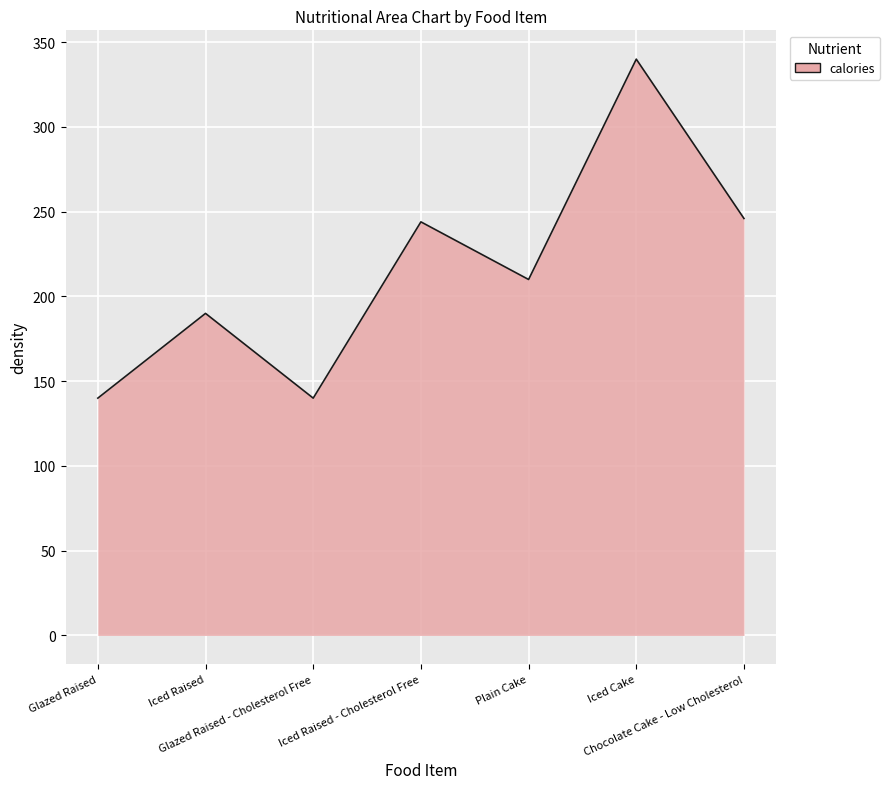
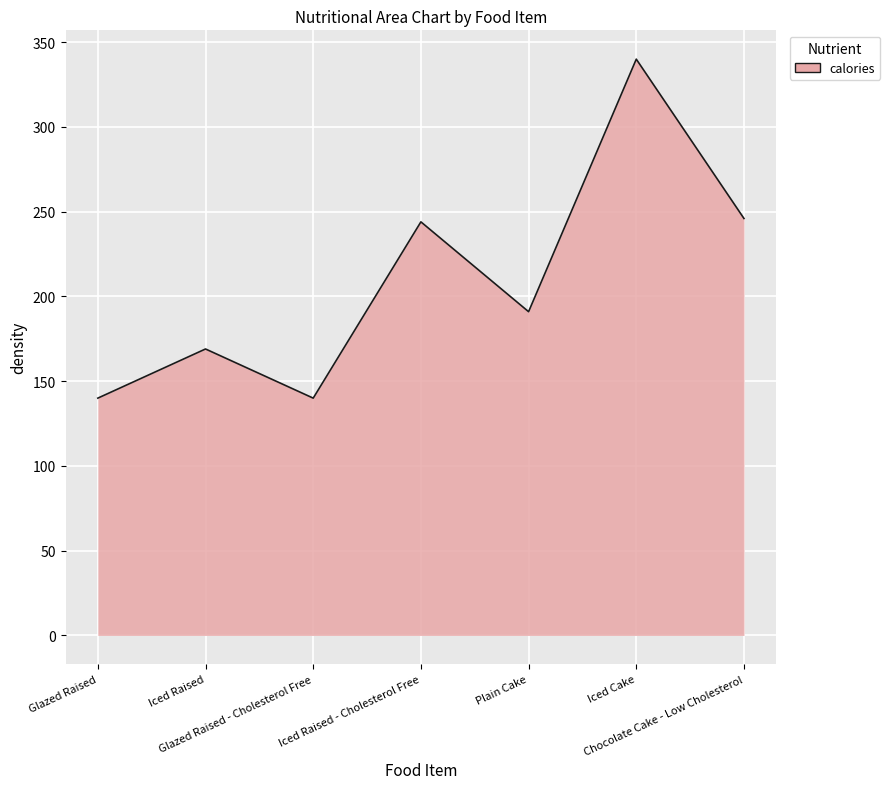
  {
    "Glazed Raised": 140,
-   "Iced Raised": 190,
+   "Iced Raised": 169,
    "Glazed Raised - Cholesterol Free": 140,
    "Iced Raised - Cholesterol Free": 244,
-   "Plain Cake": 210,
+   "Plain Cake": 191,
    "Iced Cake": 340,
    "Chocolate Cake - Low Cholesterol": 246
  }
